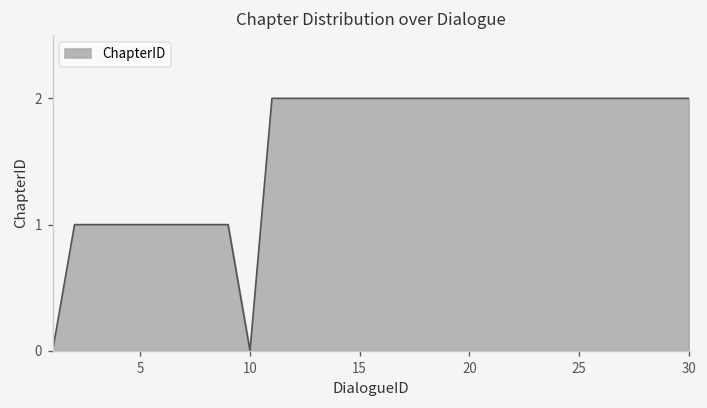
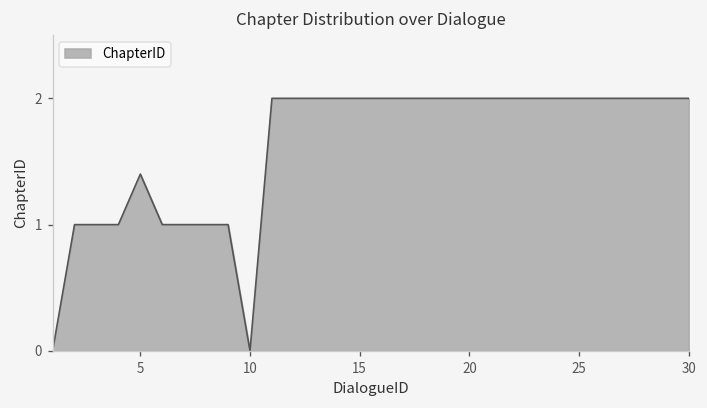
  {
-   "5": 1.0,
+   "5": 1.4,
    "10": 0.0,
    "15": 2.0,
    "20": 2.0,
    "25": 2.0,
    "30": 2.0
  }
